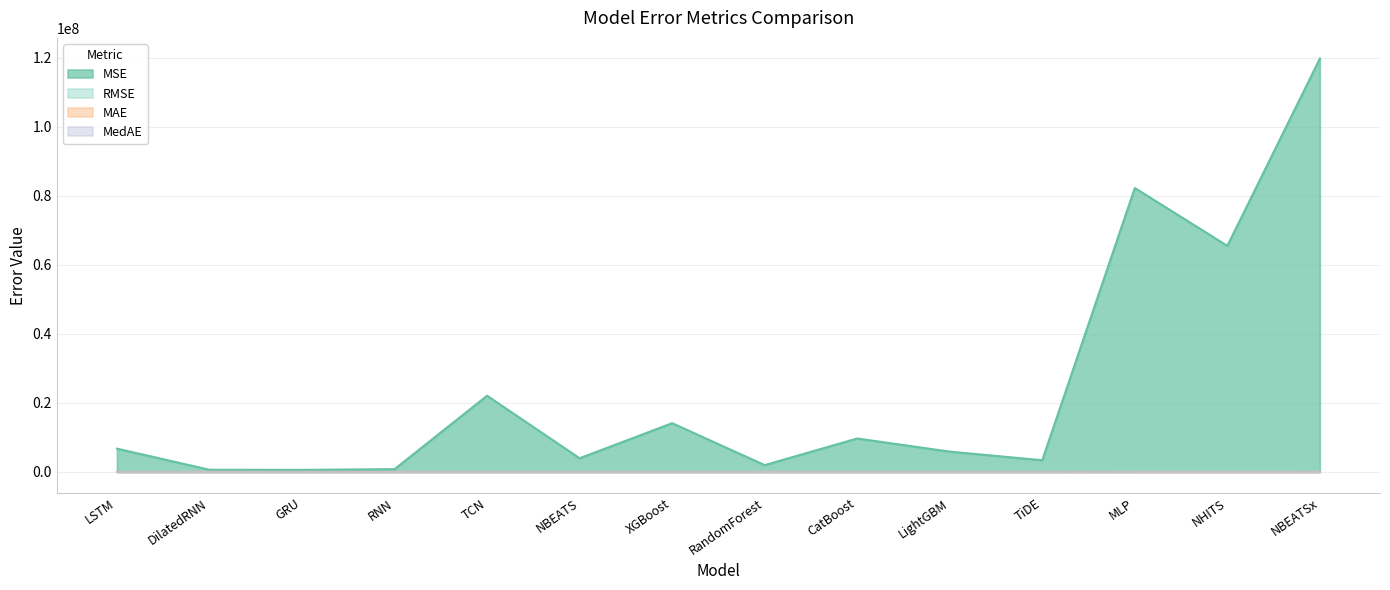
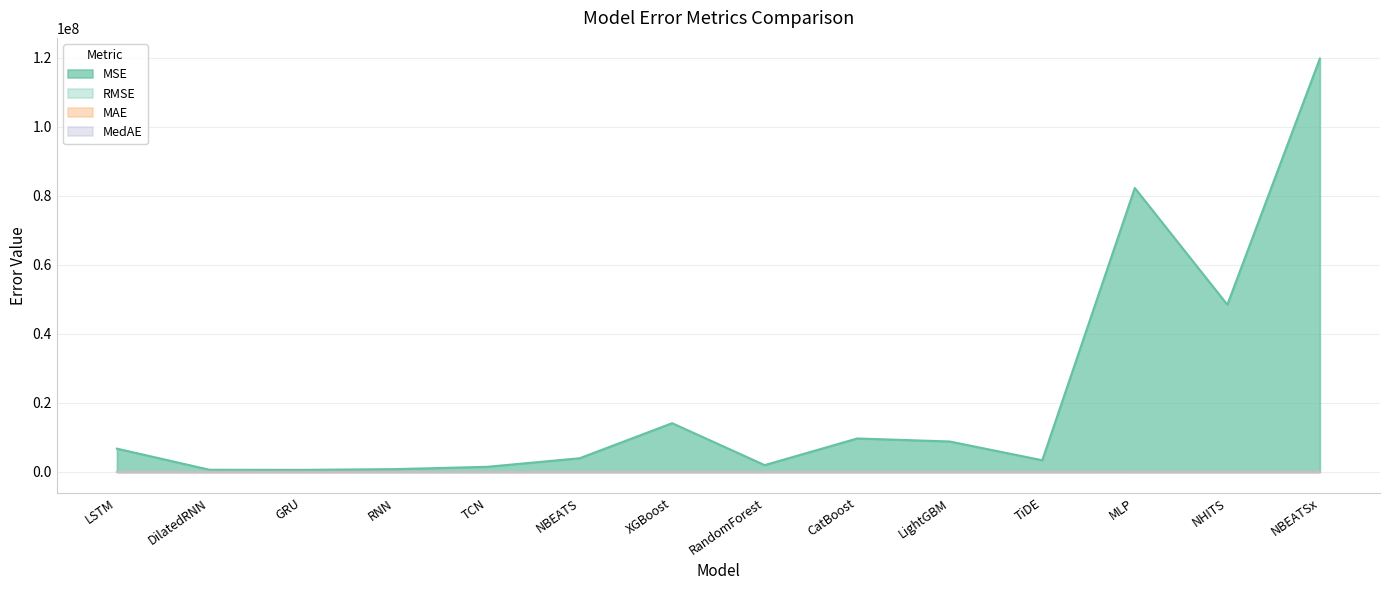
  {
    "MSE": {
      "LSTM": 7000000,
      "RNN": 1000000,
-     "TCN": 22000000,
+     "TCN": 1000000,
      "NBEATS": 4000000,
      "XGBoost": 14000000,
      "RandomForest": 2000000,
      "CatBoost": 10000000,
-     "LightGBM": 6000000,
+     "LightGBM": 9000000,
      "TiDE": 3000000,
      "MLP": 82000000,
-     "NHITS": 66000000,
+     "NHITS": 48000000,
      "NBEATSx": 120000000
    },
    "MedAE": {
      "LSTM": 0,
      "RNN": 0,
      "TCN": 0,
      "NBEATS": 0,
      "XGBoost": 0,
      "RandomForest": 0,
      "CatBoost": 0,
      "LightGBM": 0,
      "TiDE": 0,
      "MLP": 0,
      "NHITS": 0,
      "NBEATSx": 0
    }
  }
